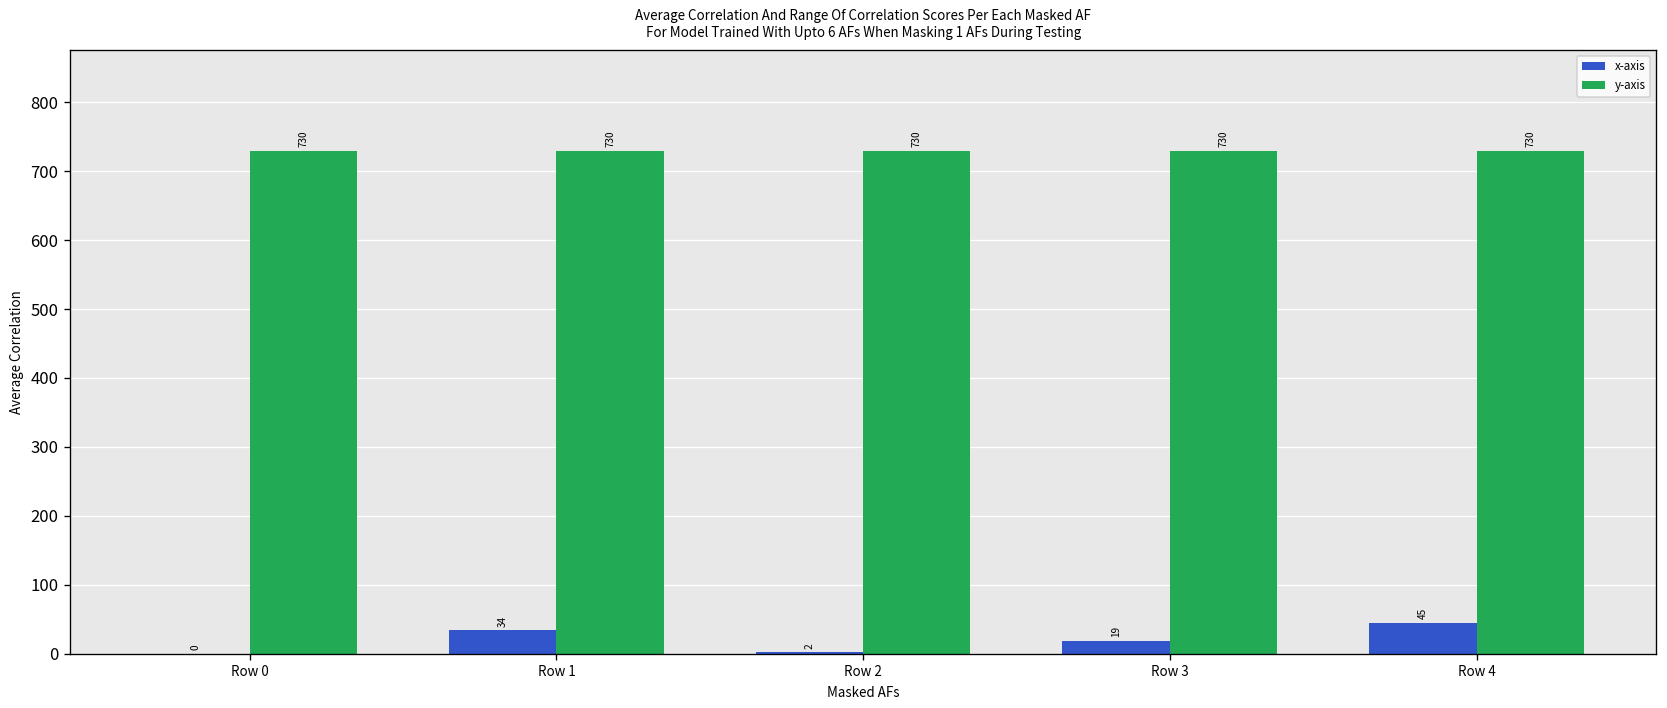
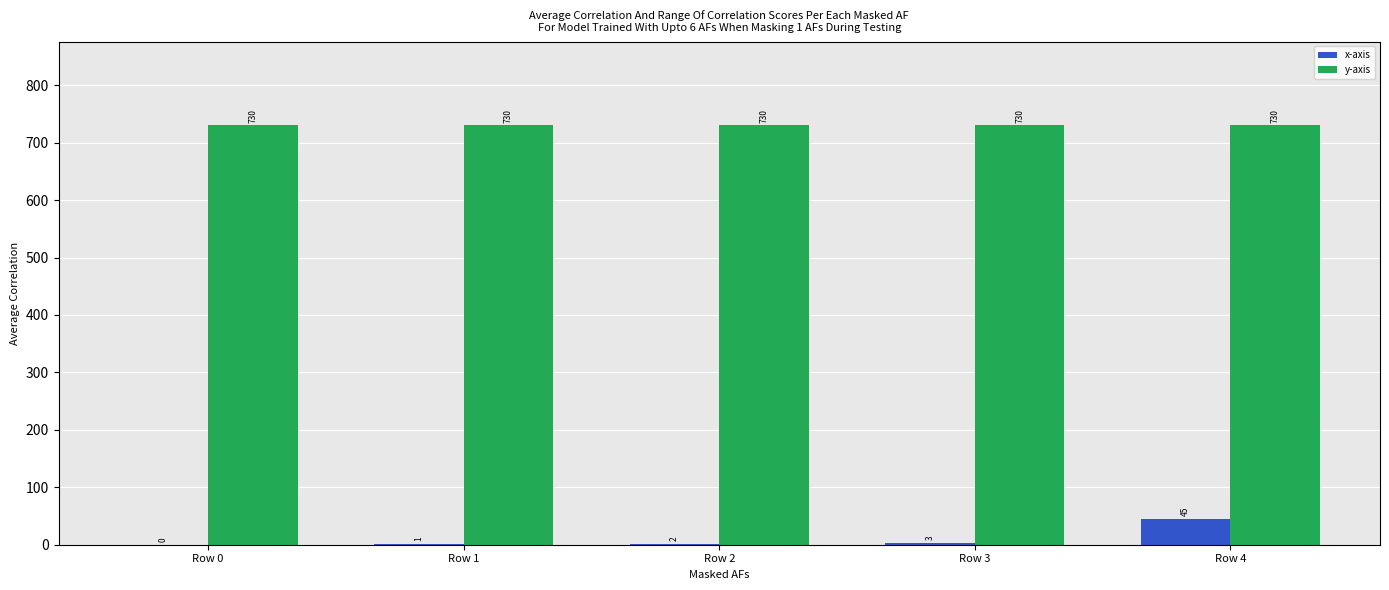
  {
    "x-axis": {
      "Row 0": 0,
-     "Row 1": 34,
+     "Row 1": 1,
      "Row 2": 2,
-     "Row 3": 19,
+     "Row 3": 3,
      "Row 4": 45
    },
    "y-axis": {
      "Row 0": 730,
      "Row 1": 730,
      "Row 2": 730,
      "Row 3": 730,
      "Row 4": 730
    }
  }
